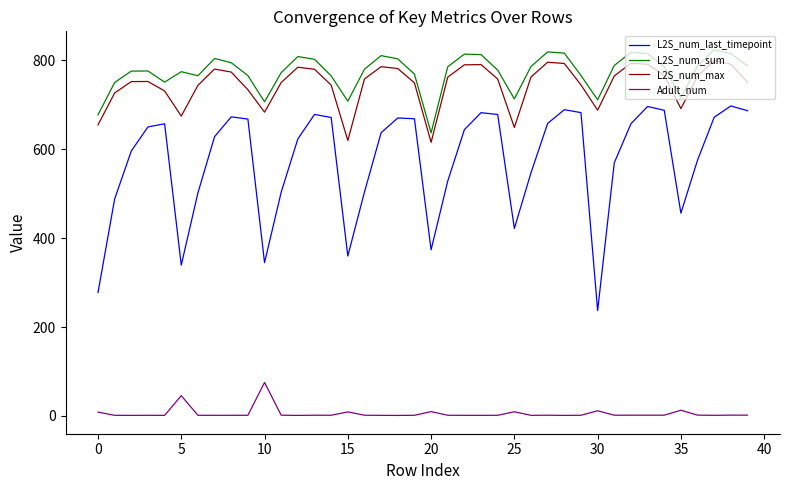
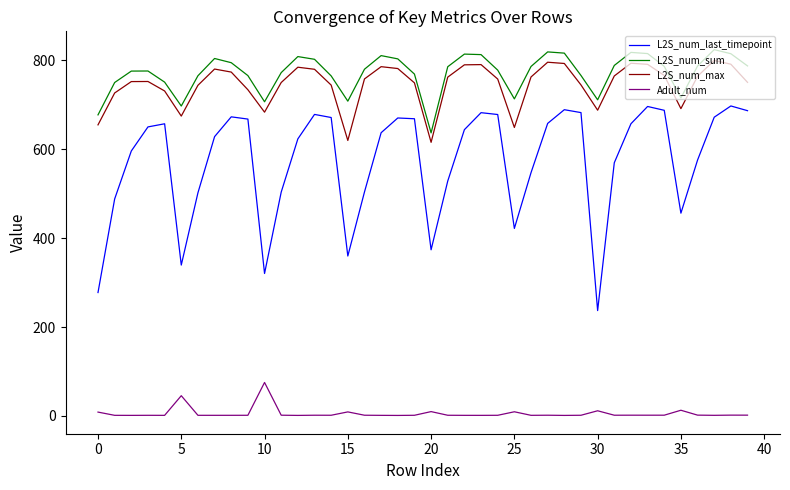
  {
    "L2S_num_last_timepoint": {
      "0": 280,
      "5": 340,
-     "10": 340,
+     "10": 320,
      "15": 360,
      "20": 370,
      "25": 420,
      "30": 240,
      "35": 460
    },
    "L2S_num_sum": {
      "0": 680,
-     "5": 770,
+     "5": 700,
      "10": 710,
      "15": 710,
      "20": 640,
      "25": 710,
      "30": 710
    },
    "L2S_num_max": {
      "0": 650,
      "5": 670,
      "10": 680,
      "15": 620,
      "20": 620,
      "25": 650,
      "30": 690,
      "35": 690
    },
    "Adult_num": {
      "0": 10,
      "5": 50,
      "10": 80,
      "15": 10,
      "20": 10,
      "25": 10,
      "30": 10,
      "35": 10
    }
  }
